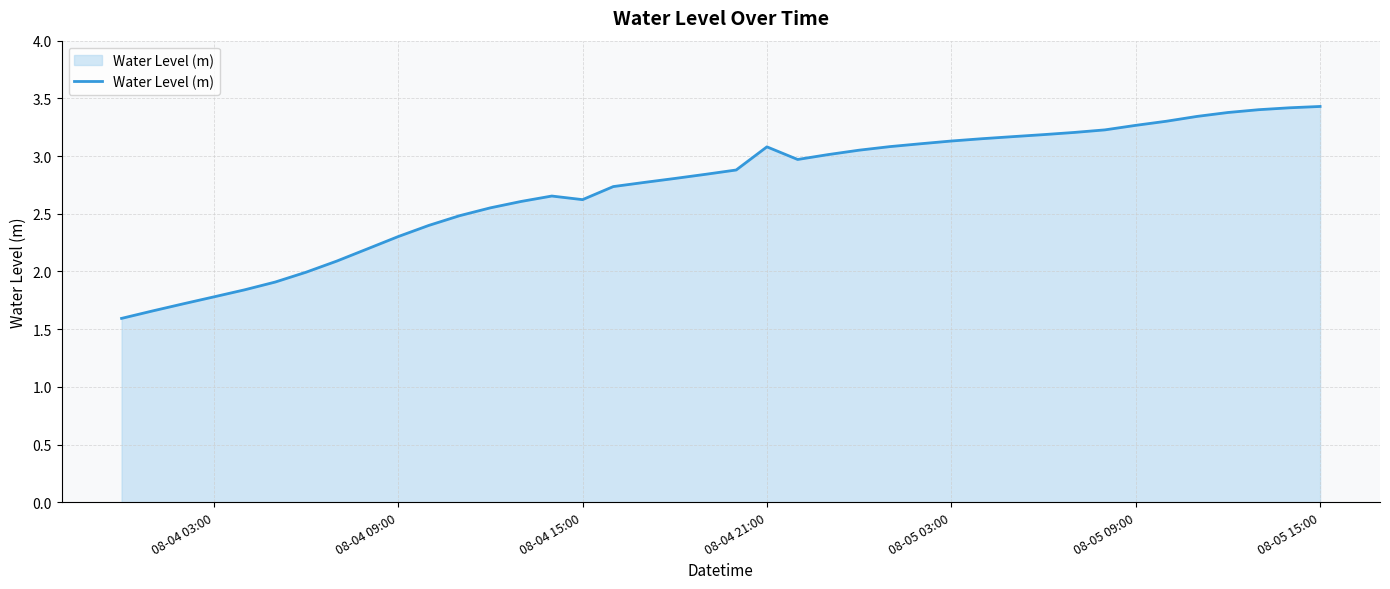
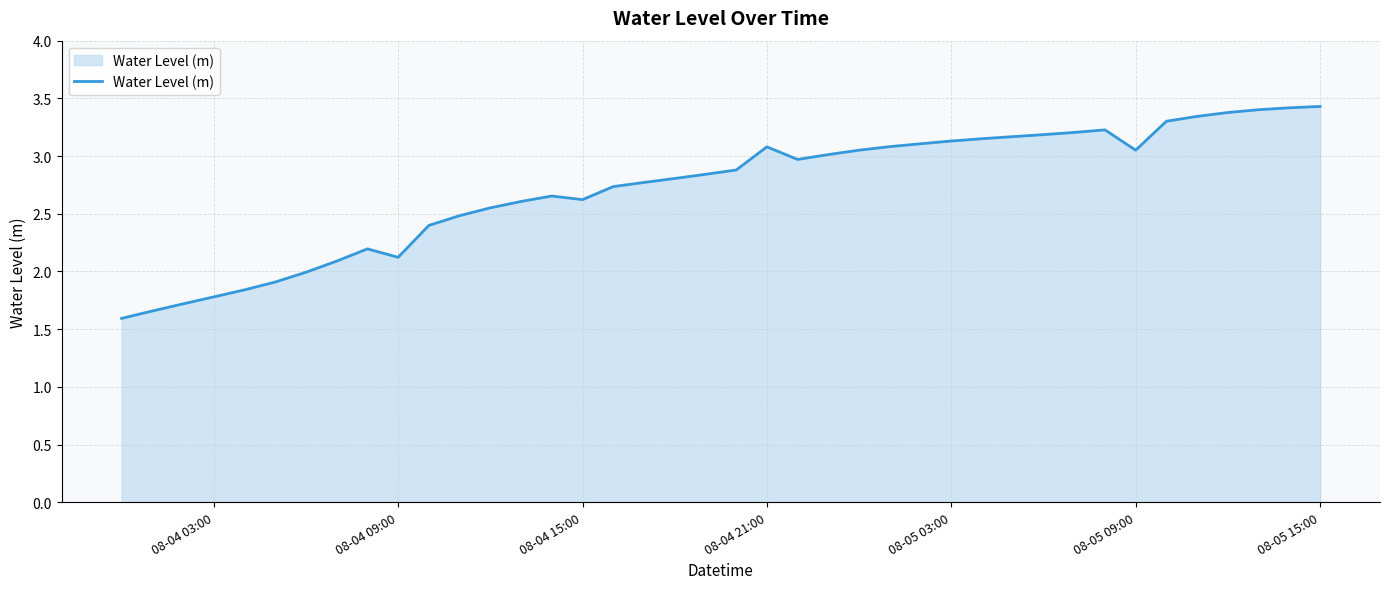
  {
    "08-04 03:00": 1.78,
-   "08-04 09:00": 2.30,
+   "08-04 09:00": 2.12,
    "08-04 15:00": 2.62,
    "08-04 21:00": 3.08,
    "08-05 03:00": 3.13,
-   "08-05 09:00": 3.27,
+   "08-05 09:00": 3.05,
    "08-05 15:00": 3.43
  }
